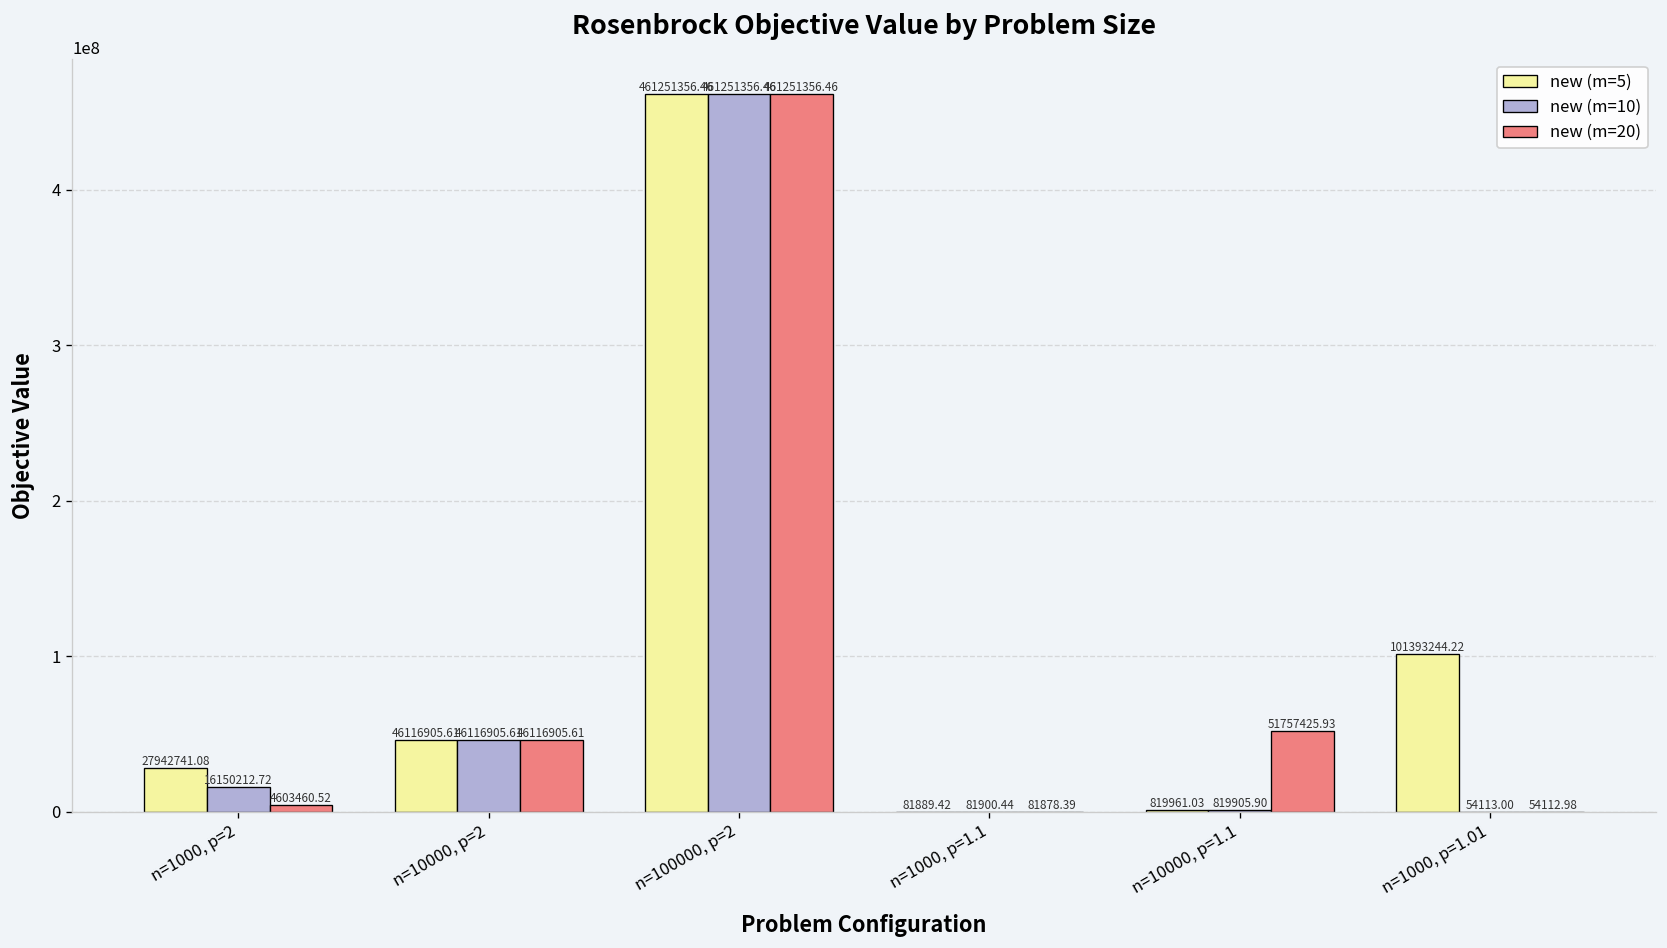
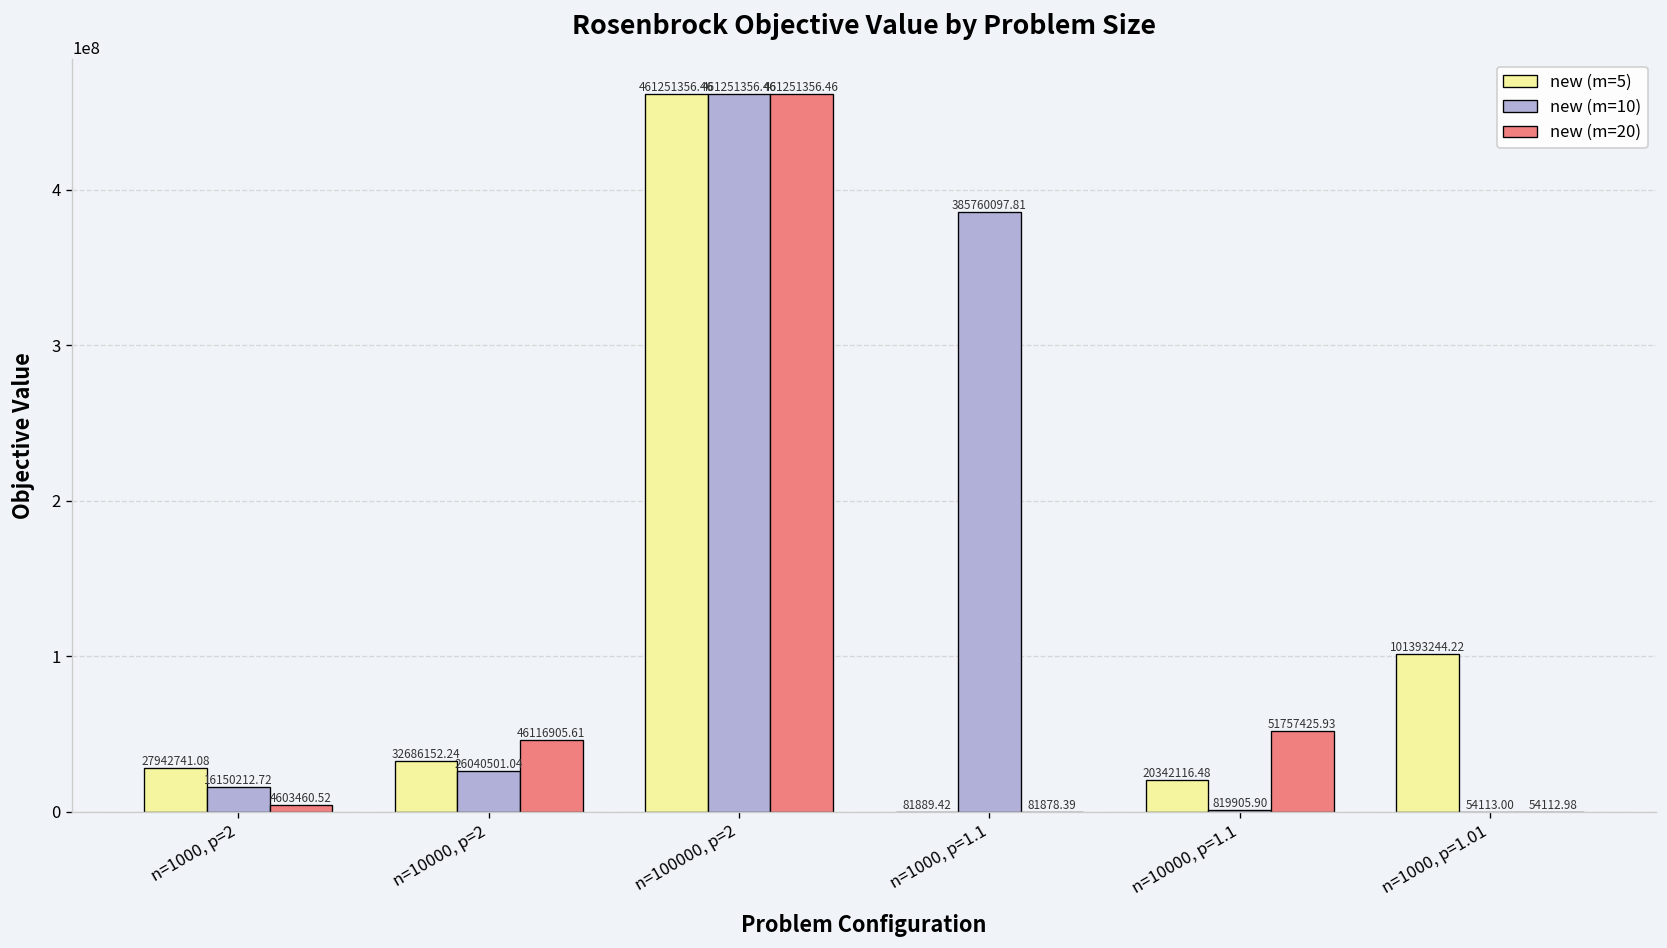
  {
    "new (m=5)": {
      "n=1000, p=2": 27942741.08,
-     "n=10000, p=2": 46116905.61,
+     "n=10000, p=2": 32686152.24,
      "n=1000, p=1.1": 81889.42,
-     "n=10000, p=1.1": 819961.03,
+     "n=10000, p=1.1": 20342116.48,
      "n=1000, p=1.01": 101393244.22
    },
    "new (m=10)": {
      "n=1000, p=2": 16150212.72,
-     "n=10000, p=2": 46116905.61,
-     "n=1000, p=1.1": 81900.44,
+     "n=10000, p=2": 26040501.04,
+     "n=1000, p=1.1": 385760097.81,
      "n=10000, p=1.1": 819905.90,
      "n=1000, p=1.01": 54113.00
    },
    "new (m=20)": {
      "n=1000, p=2": 4603460.52,
      "n=10000, p=2": 46116905.61,
      "n=1000, p=1.1": 81878.39,
      "n=10000, p=1.1": 51757425.93,
      "n=1000, p=1.01": 54112.98
    }
  }
